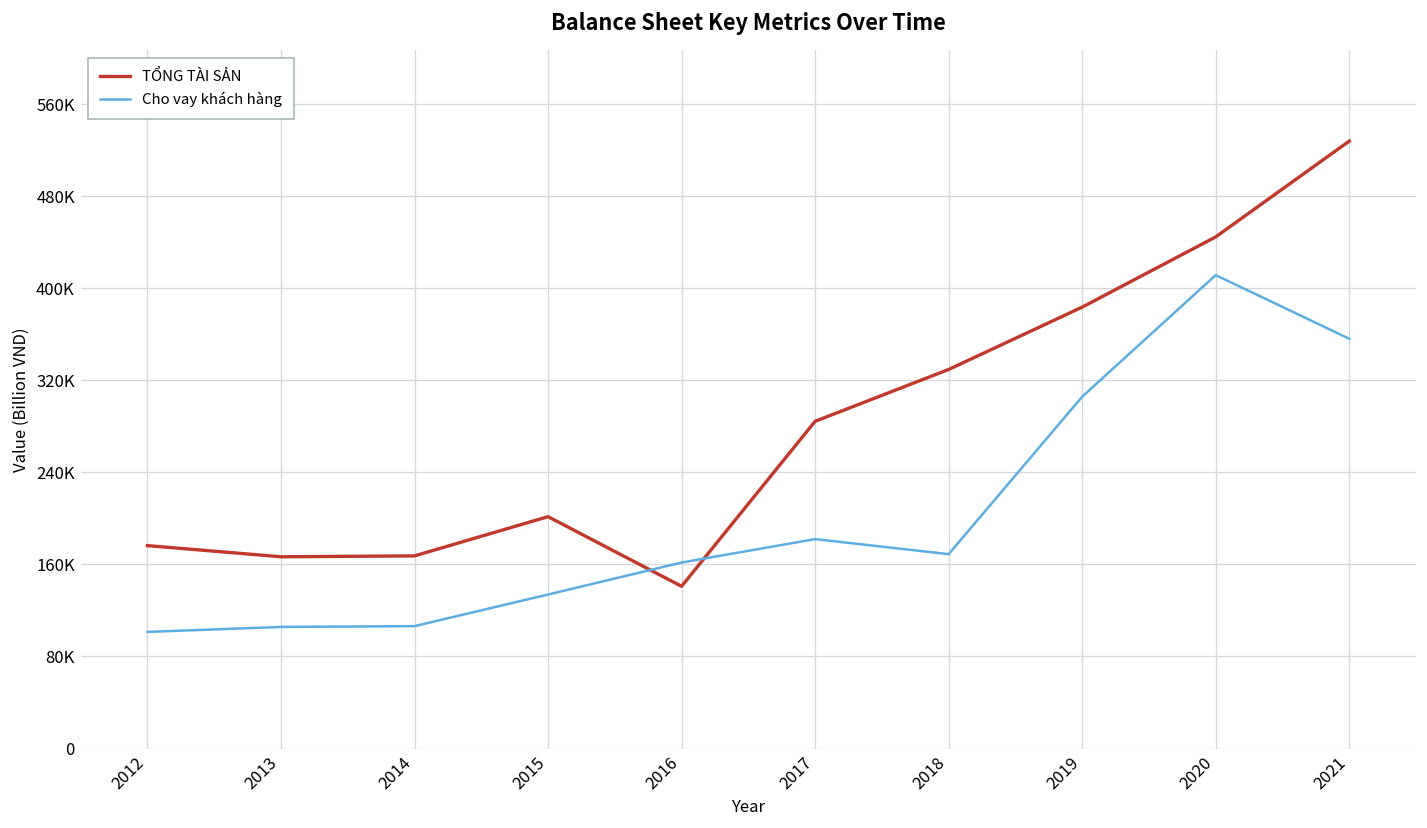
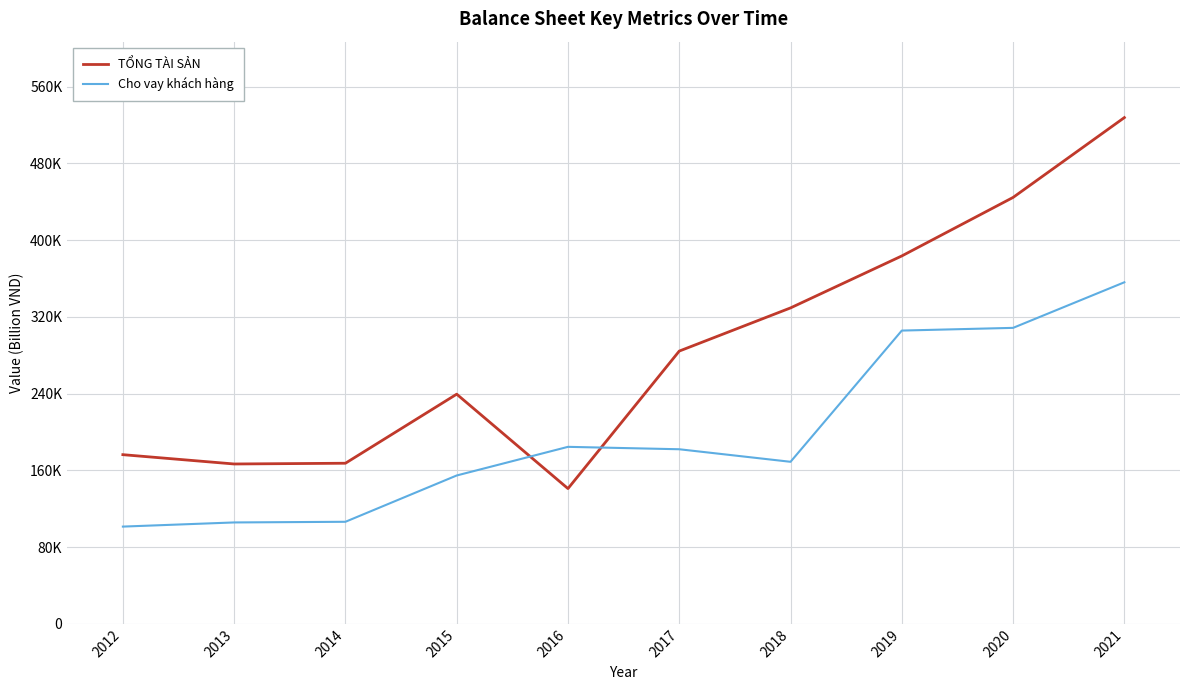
  {
    "TỔNG TÀI SẢN": {
      "2012": 180000,
      "2013": 170000,
      "2014": 170000,
-     "2015": 200000,
+     "2015": 240000,
      "2016": 140000,
      "2017": 280000,
      "2018": 330000,
      "2019": 380000,
      "2020": 440000,
      "2021": 530000
    },
    "Cho vay khách hàng": {
      "2012": 100000,
      "2013": 110000,
      "2014": 110000,
-     "2015": 130000,
-     "2016": 160000,
+     "2015": 150000,
+     "2016": 180000,
      "2017": 180000,
      "2018": 170000,
      "2019": 310000,
-     "2020": 410000,
+     "2020": 310000,
      "2021": 360000
    }
  }
